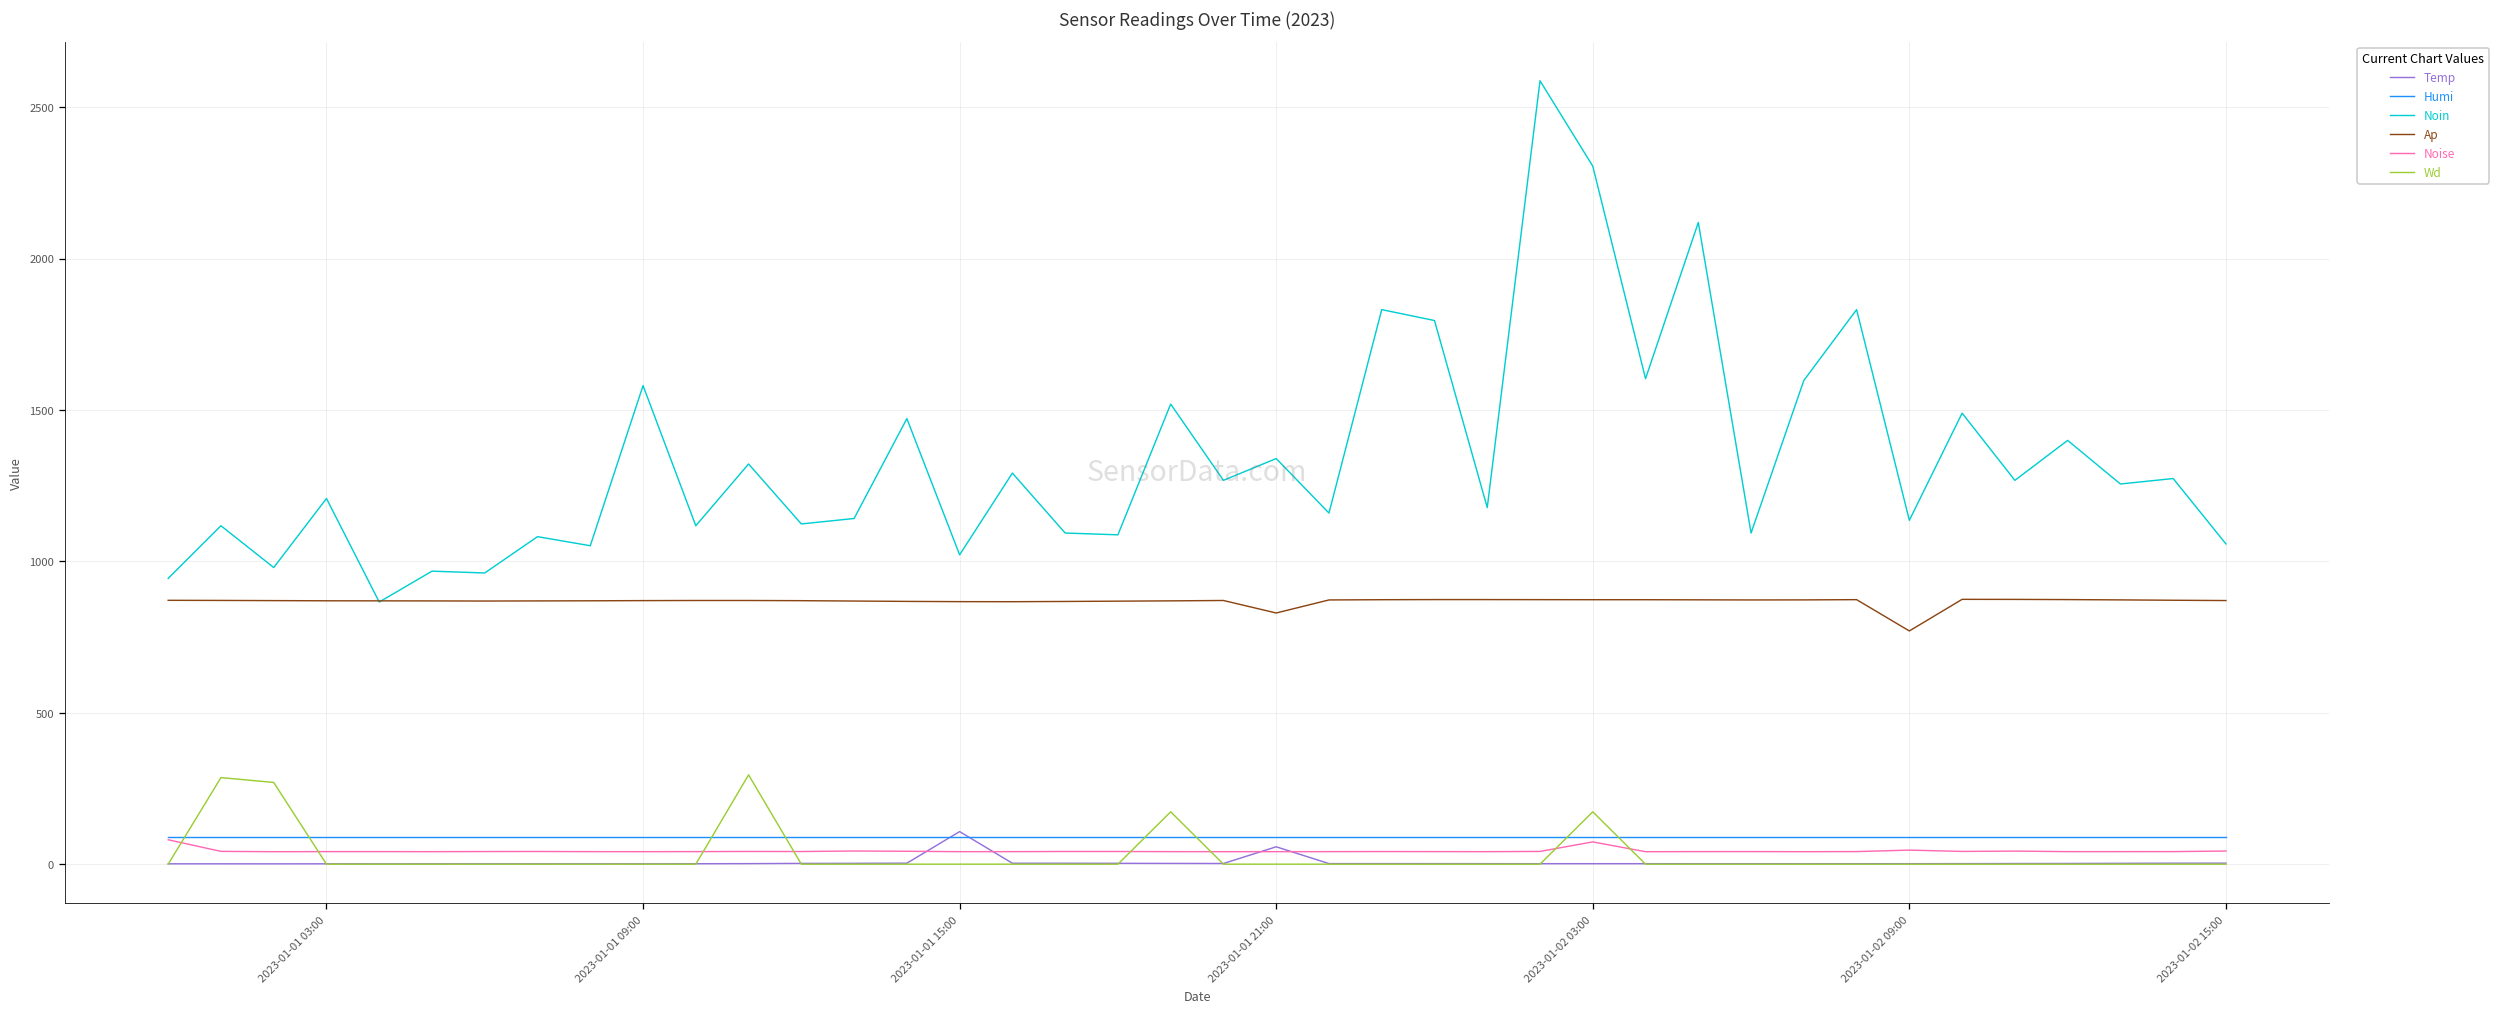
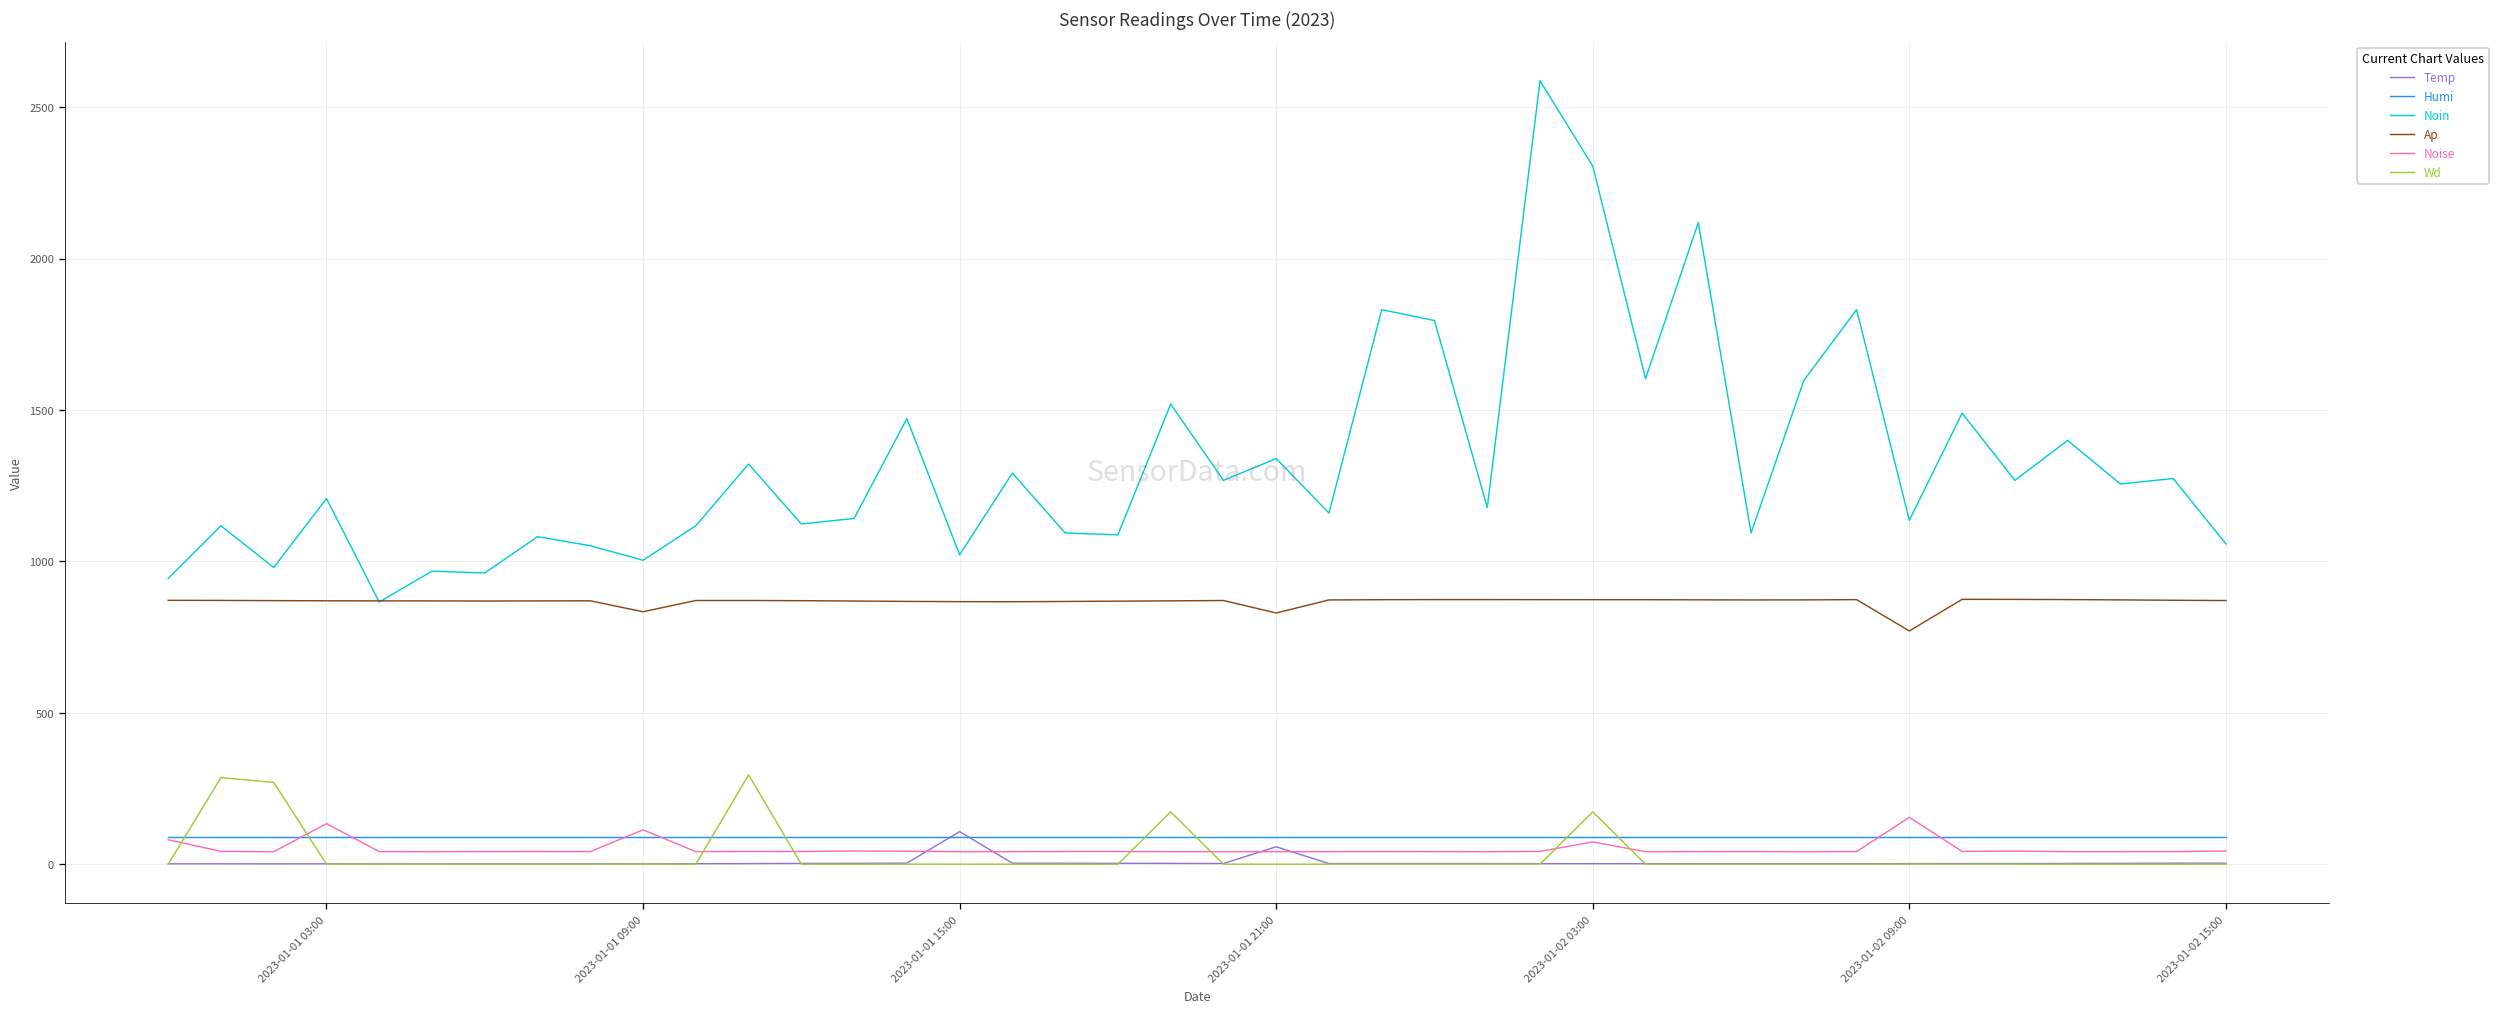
  {
    "Temp": {
      "2023-01-01 15:00": 110,
      "2023-01-01 21:00": 60,
      "2023-01-02 03:00": 0
    },
    "Humi": {
      "2023-01-01 03:00": 90,
      "2023-01-01 09:00": 90,
      "2023-01-01 15:00": 90,
      "2023-01-01 21:00": 90,
      "2023-01-02 03:00": 90,
      "2023-01-02 09:00": 90,
      "2023-01-02 15:00": 90
    },
    "Noin": {
      "2023-01-01 03:00": 1210,
-     "2023-01-01 09:00": 1580,
+     "2023-01-01 09:00": 1000,
      "2023-01-01 15:00": 1020,
      "2023-01-01 21:00": 1340,
      "2023-01-02 03:00": 2310,
      "2023-01-02 09:00": 1140,
      "2023-01-02 15:00": 1060
    },
    "Ap": {
      "2023-01-01 03:00": 870,
-     "2023-01-01 09:00": 870,
+     "2023-01-01 09:00": 830,
      "2023-01-01 15:00": 870,
      "2023-01-01 21:00": 830,
      "2023-01-02 03:00": 870,
      "2023-01-02 09:00": 770,
      "2023-01-02 15:00": 870
    },
    "Noise": {
-     "2023-01-01 03:00": 40,
-     "2023-01-01 09:00": 40,
+     "2023-01-01 03:00": 130,
+     "2023-01-01 09:00": 110,
      "2023-01-01 15:00": 40,
      "2023-01-01 21:00": 40,
      "2023-01-02 03:00": 70,
-     "2023-01-02 09:00": 50,
+     "2023-01-02 09:00": 150,
      "2023-01-02 15:00": 40
    },
    "Wd": {
      "2023-01-01 15:00": 0,
      "2023-01-01 21:00": 0,
      "2023-01-02 03:00": 170
    }
  }
